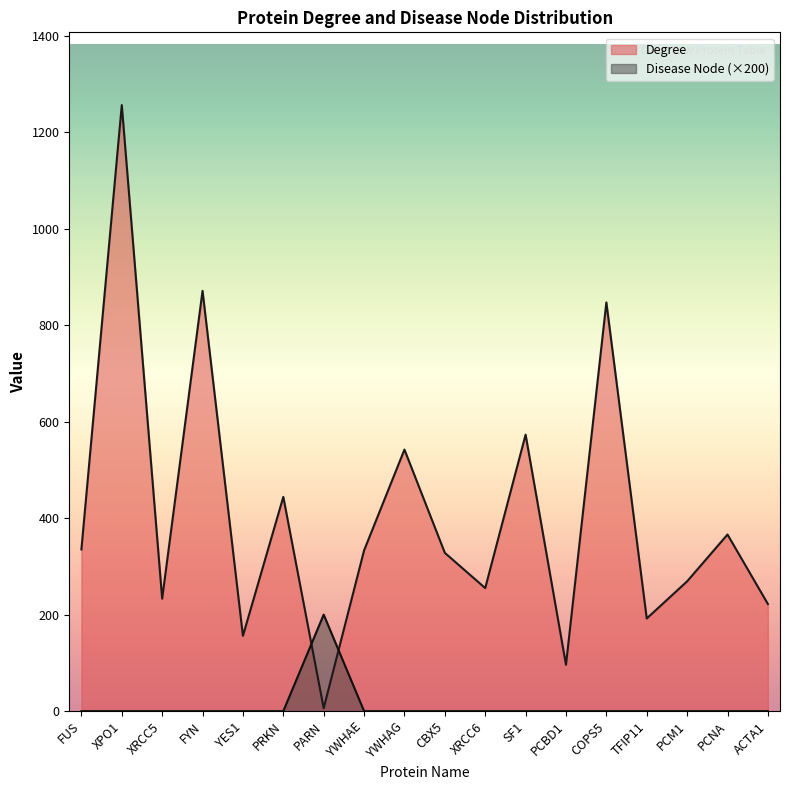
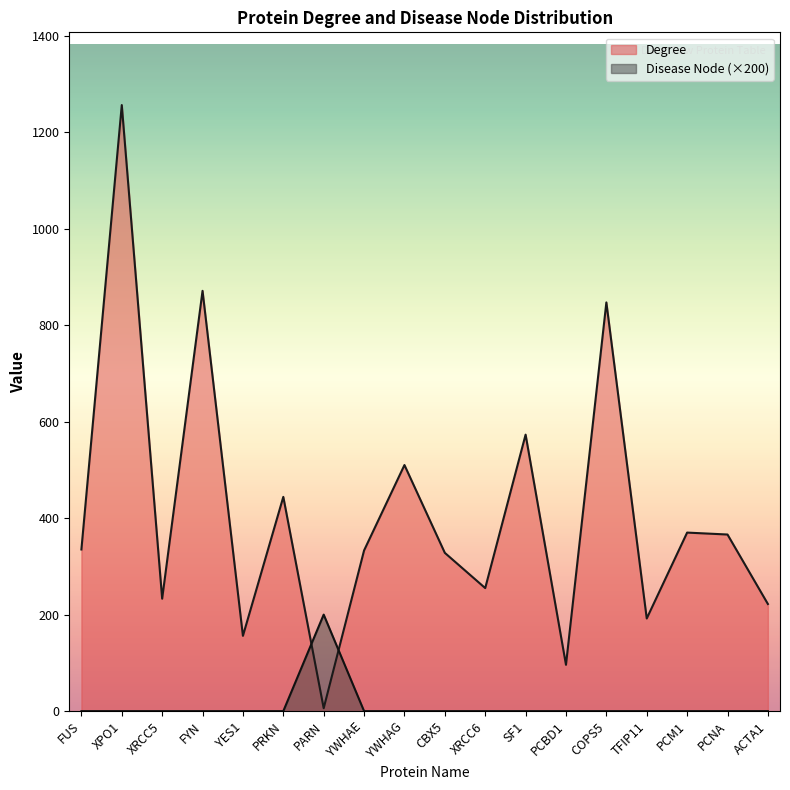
  {
    "Degree": {
      "FUS": 340,
      "XPO1": 1260,
      "XRCC5": 230,
      "FYN": 870,
      "YES1": 160,
      "PRKN": 440,
      "PARN": 10,
      "YWHAE": 330,
-     "YWHAG": 540,
+     "YWHAG": 510,
      "CBX5": 330,
      "XRCC6": 260,
      "SF1": 570,
      "PCBD1": 100,
      "COPS5": 850,
      "TFIP11": 190,
-     "PCM1": 270,
+     "PCM1": 370,
      "PCNA": 370,
      "ACTA1": 220
    },
    "Disease Node (×200)": {
      "FUS": 0,
      "XPO1": 0,
      "XRCC5": 0,
      "FYN": 0,
      "YES1": 0,
      "PRKN": 0,
      "PARN": 200,
      "YWHAE": 0,
      "YWHAG": 0,
      "CBX5": 0,
      "XRCC6": 0,
      "SF1": 0,
      "PCBD1": 0,
      "COPS5": 0,
      "TFIP11": 0,
      "PCM1": 0,
      "PCNA": 0,
      "ACTA1": 0
    }
  }
